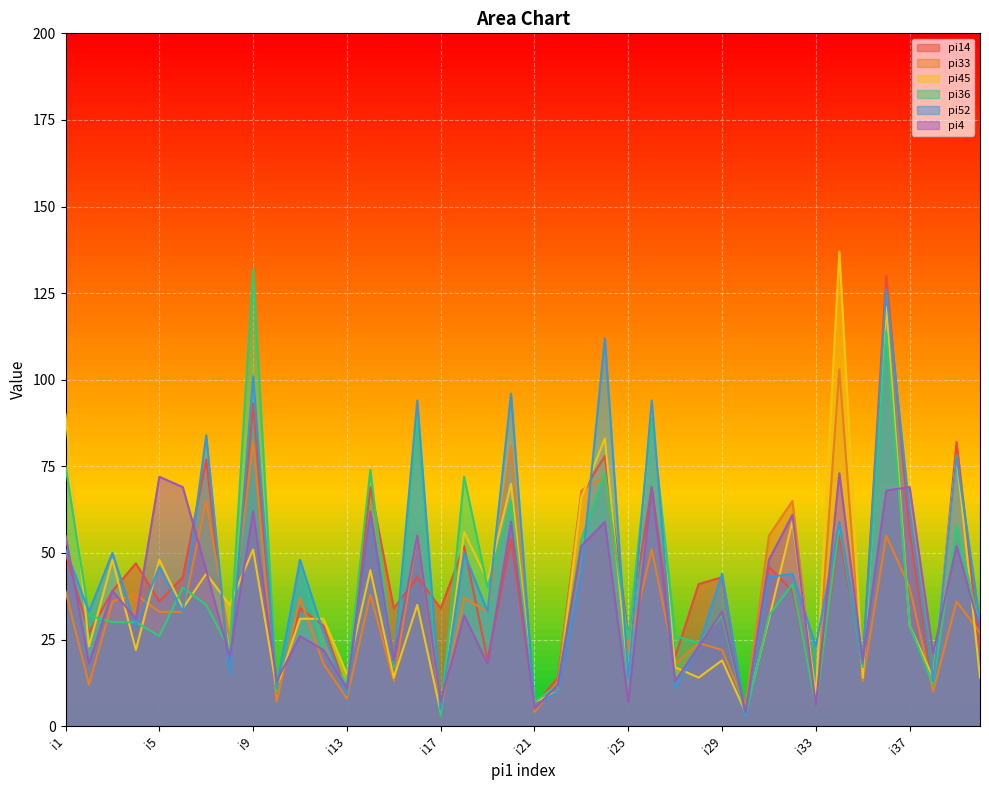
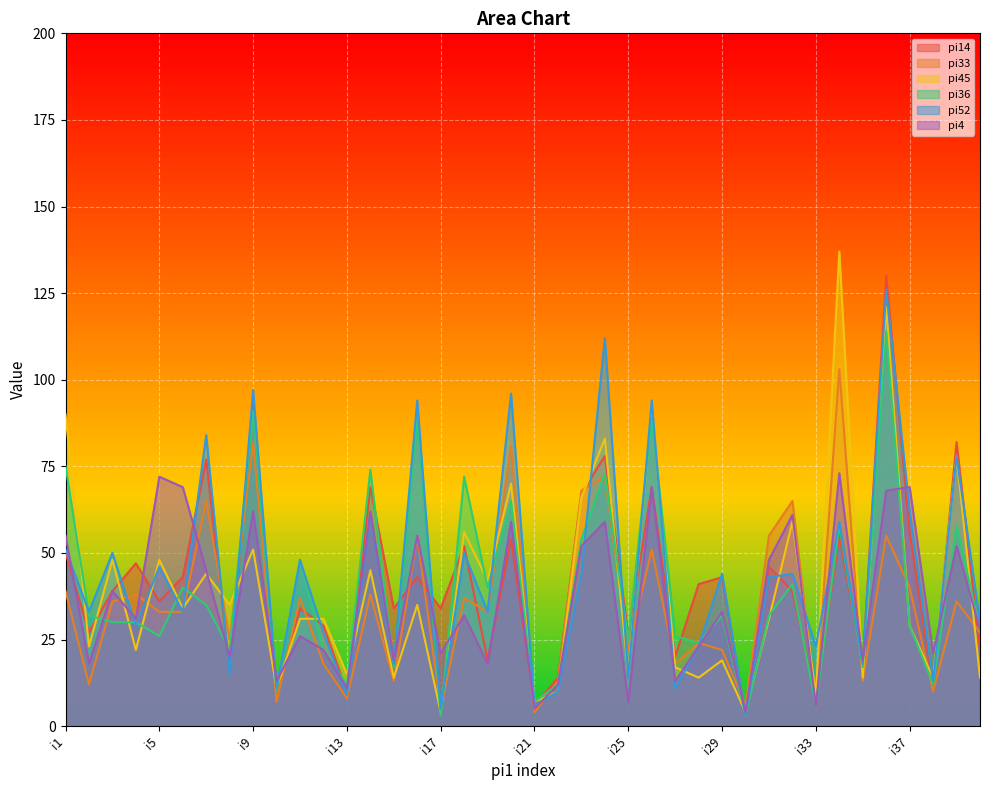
  {
    "pi36": {
      "i1": 75,
      "i5": 26,
-     "i9": 132,
+     "i9": 91,
      "i13": 12,
      "i17": 3,
      "i25": 25,
      "i29": 32
    },
    "pi52": {
      "i1": 51,
      "i5": 46,
-     "i9": 101,
+     "i9": 97,
      "i13": 9,
      "i25": 14,
      "i29": 44,
      "i33": 23,
      "i37": 62
    },
    "pi4": {
      "i1": 55,
      "i5": 72,
      "i9": 62,
      "i13": 11,
-     "i17": 7,
+     "i17": 21,
      "i21": 5,
      "i25": 7,
      "i29": 33,
      "i37": 69
    }
  }
